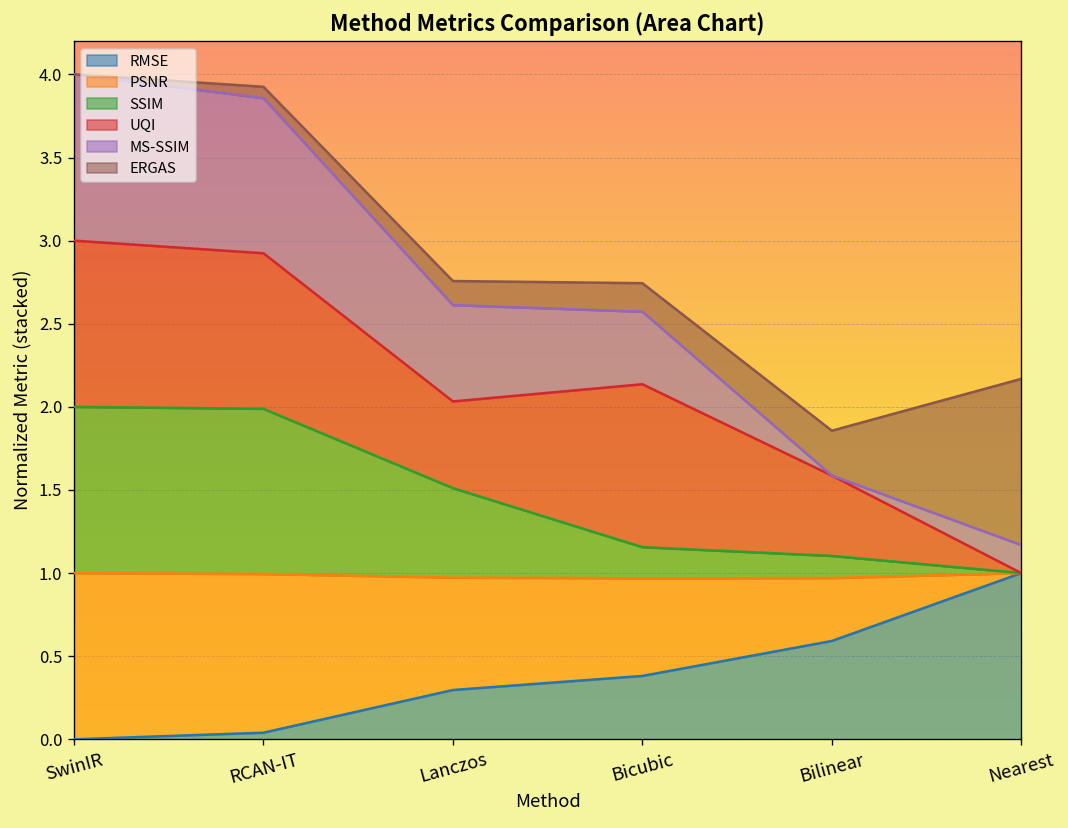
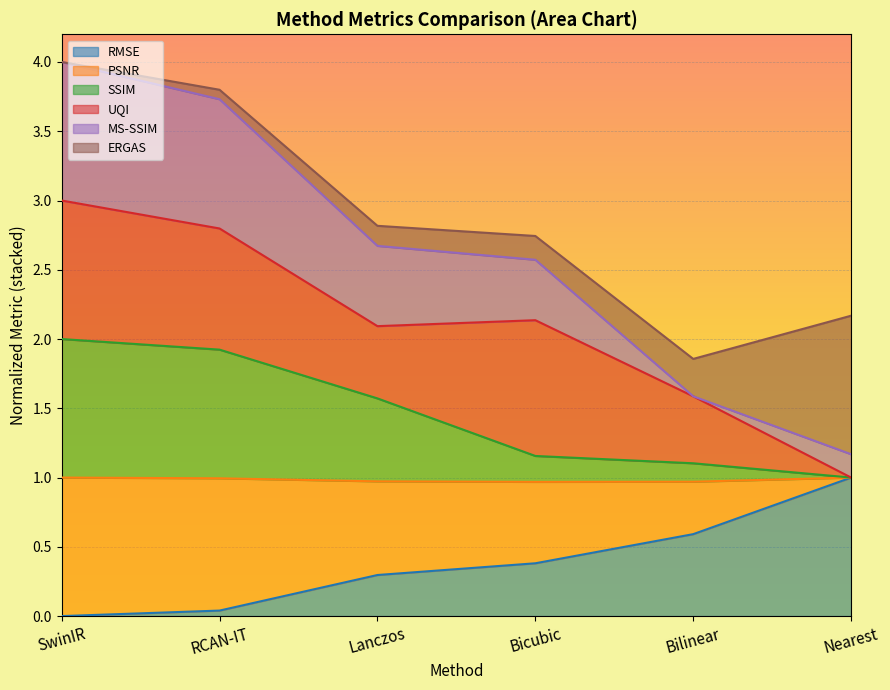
  {
    "RMSE": {
      "SwinIR": 0.00,
      "RCAN-IT": 0.04,
      "Lanczos": 0.30,
      "Bicubic": 0.38,
      "Bilinear": 0.59
    },
    "PSNR": {
      "SwinIR": 1.00,
      "RCAN-IT": 0.95,
      "Lanczos": 0.68,
      "Bicubic": 0.59,
      "Bilinear": 0.38
    },
    "SSIM": {
      "SwinIR": 1.00,
-     "RCAN-IT": 0.99,
-     "Lanczos": 0.54,
+     "RCAN-IT": 0.93,
+     "Lanczos": 0.60,
      "Bicubic": 0.19,
      "Bilinear": 0.13
    },
    "UQI": {
      "SwinIR": 1.00,
-     "RCAN-IT": 0.94,
+     "RCAN-IT": 0.87,
      "Lanczos": 0.52,
      "Bicubic": 0.98
    },
    "MS-SSIM": {
      "RCAN-IT": 0.93,
      "Lanczos": 0.58,
      "Bicubic": 0.44,
      "Nearest": 0.17
    },
    "ERGAS": {
      "RCAN-IT": 0.07,
      "Lanczos": 0.14,
      "Bicubic": 0.17,
      "Bilinear": 0.27,
      "Nearest": 1.00
    }
  }
